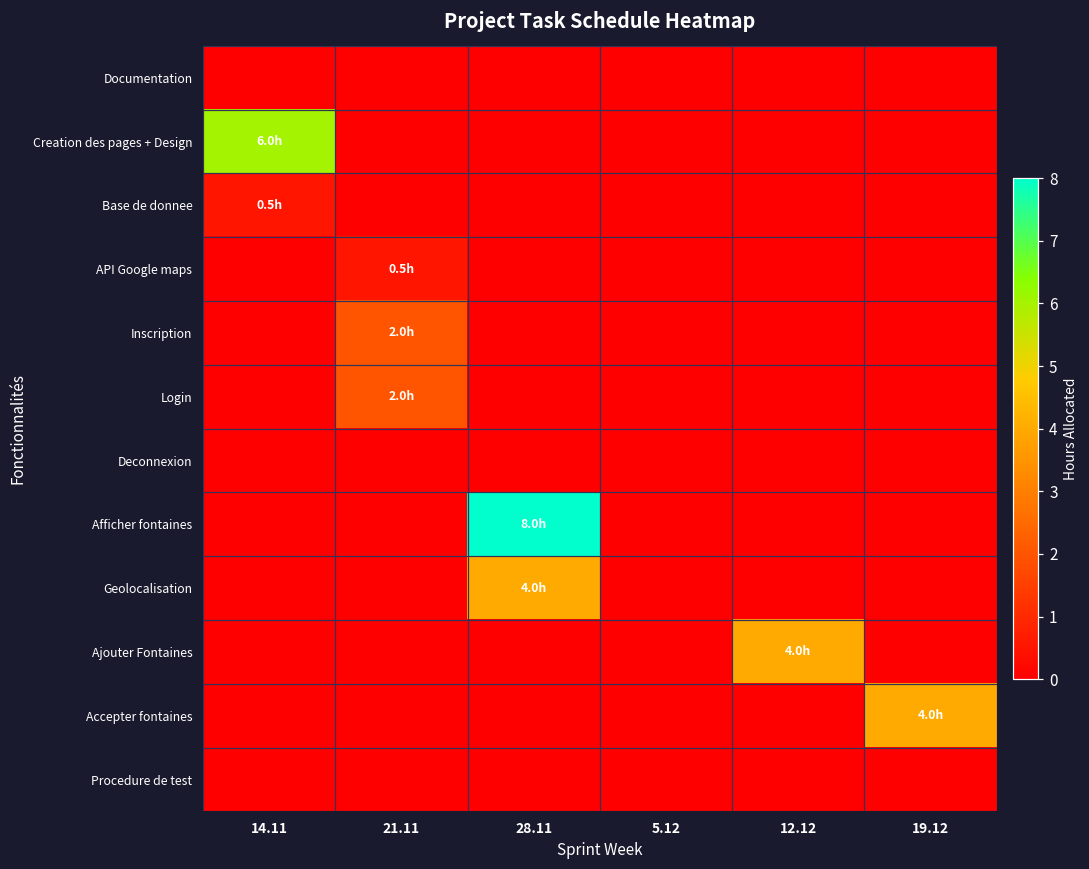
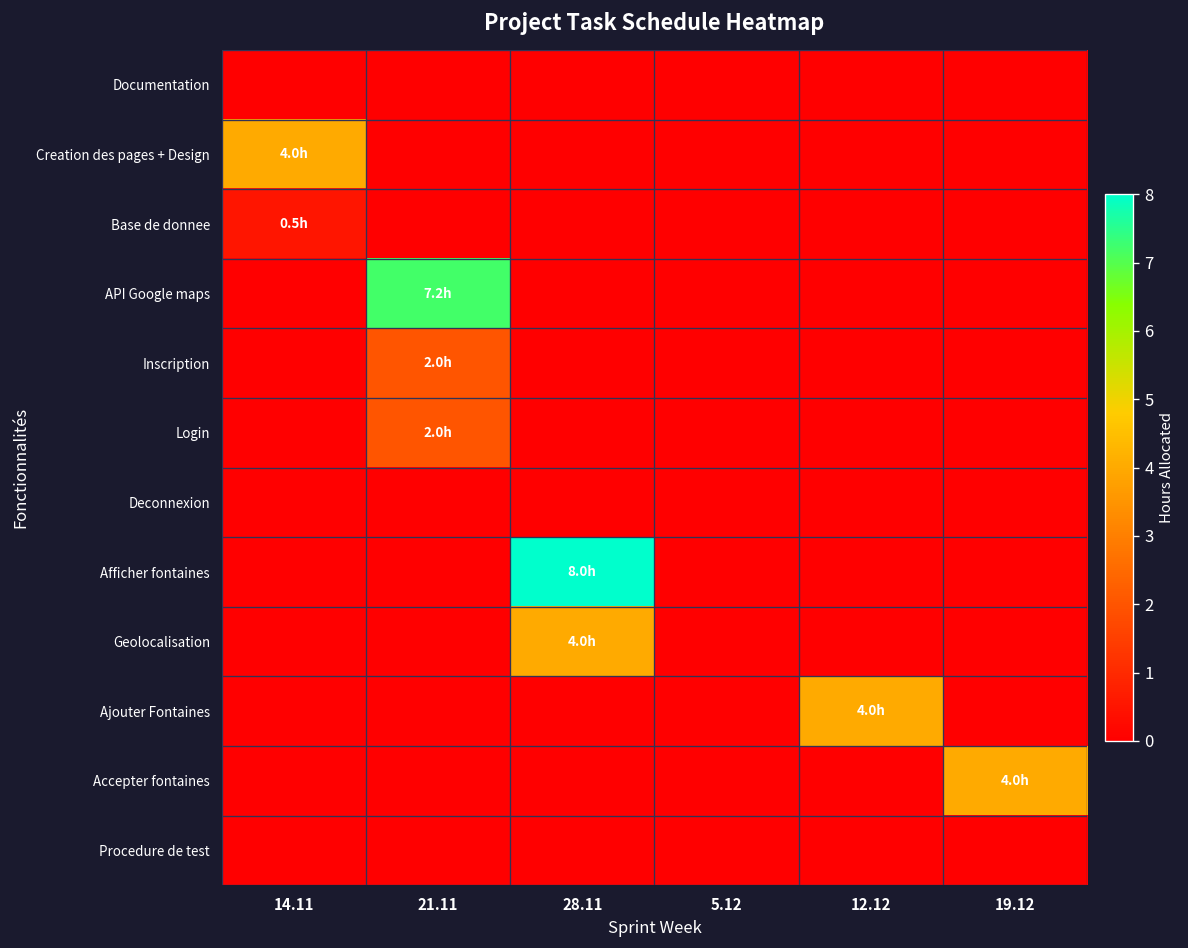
  {
    "Creation des pages + Design": {
-     "14.11": "6.0h"
+     "14.11": "4.0h"
    },
    "Base de donnee": {
      "14.11": "0.5h"
    },
    "API Google maps": {
-     "21.11": "0.5h"
+     "21.11": "7.2h"
    },
    "Inscription": {
      "21.11": "2.0h"
    },
    "Login": {
      "21.11": "2.0h"
    },
    "Afficher fontaines": {
      "28.11": "8.0h"
    },
    "Geolocalisation": {
      "28.11": "4.0h"
    },
    "Ajouter Fontaines": {
      "12.12": "4.0h"
    },
    "Accepter fontaines": {
      "19.12": "4.0h"
    }
  }
